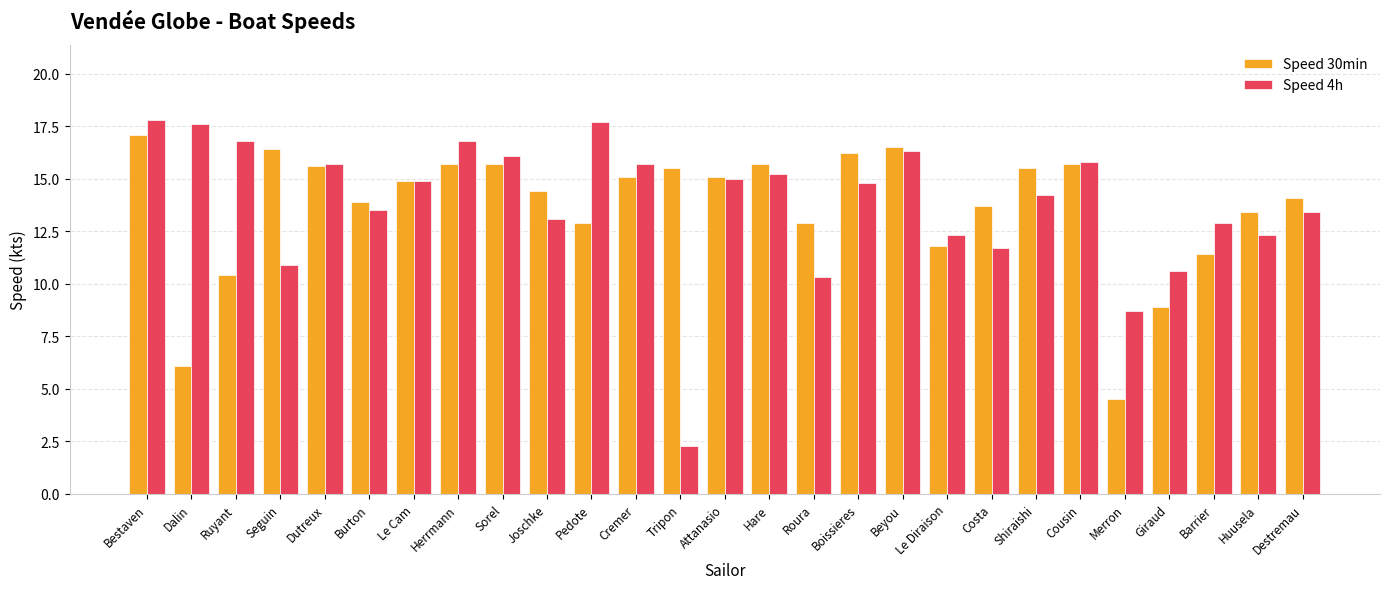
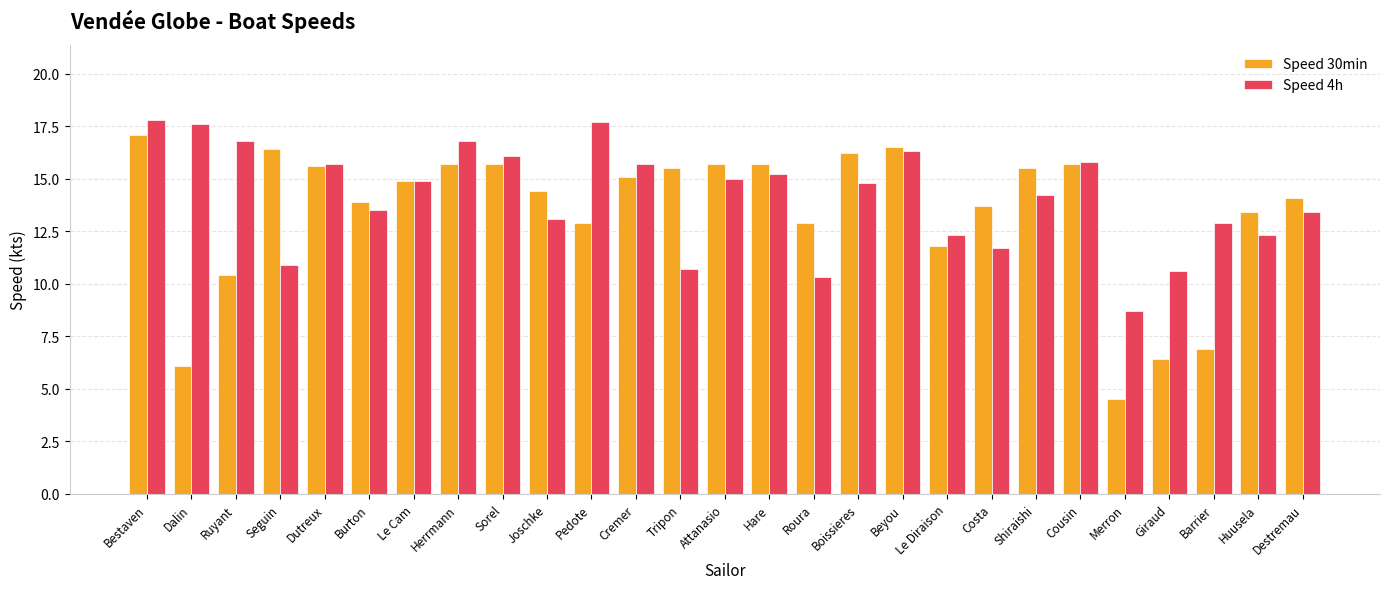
  {
    "Speed 30min": {
      "Bestaven": 17.1,
      "Dalin": 6.1,
      "Ruyant": 10.4,
      "Seguin": 16.4,
      "Dutreux": 15.6,
      "Burton": 13.9,
      "Le Cam": 14.9,
      "Herrmann": 15.7,
      "Sorel": 15.7,
      "Joschke": 14.4,
      "Pedote": 12.9,
      "Cremer": 15.1,
      "Tripon": 15.5,
-     "Attanasio": 15.1,
+     "Attanasio": 15.7,
      "Hare": 15.7,
      "Roura": 12.9,
      "Boissieres": 16.2,
      "Beyou": 16.5,
      "Le Diraison": 11.8,
      "Costa": 13.7,
      "Shiraishi": 15.5,
      "Cousin": 15.7,
      "Merron": 4.5,
-     "Giraud": 8.9,
-     "Barrier": 11.4,
+     "Giraud": 6.4,
+     "Barrier": 6.9,
      "Huusela": 13.4,
      "Destremau": 14.1
    },
    "Speed 4h": {
      "Bestaven": 17.8,
      "Dalin": 17.6,
      "Ruyant": 16.8,
      "Seguin": 10.9,
      "Dutreux": 15.7,
      "Burton": 13.5,
      "Le Cam": 14.9,
      "Herrmann": 16.8,
      "Sorel": 16.1,
      "Joschke": 13.1,
      "Pedote": 17.7,
      "Cremer": 15.7,
-     "Tripon": 2.3,
+     "Tripon": 10.7,
      "Attanasio": 15.0,
      "Hare": 15.2,
      "Roura": 10.3,
      "Boissieres": 14.8,
      "Beyou": 16.3,
      "Le Diraison": 12.3,
      "Costa": 11.7,
      "Shiraishi": 14.2,
      "Cousin": 15.8,
      "Merron": 8.7,
      "Giraud": 10.6,
      "Barrier": 12.9,
      "Huusela": 12.3,
      "Destremau": 13.4
    }
  }
